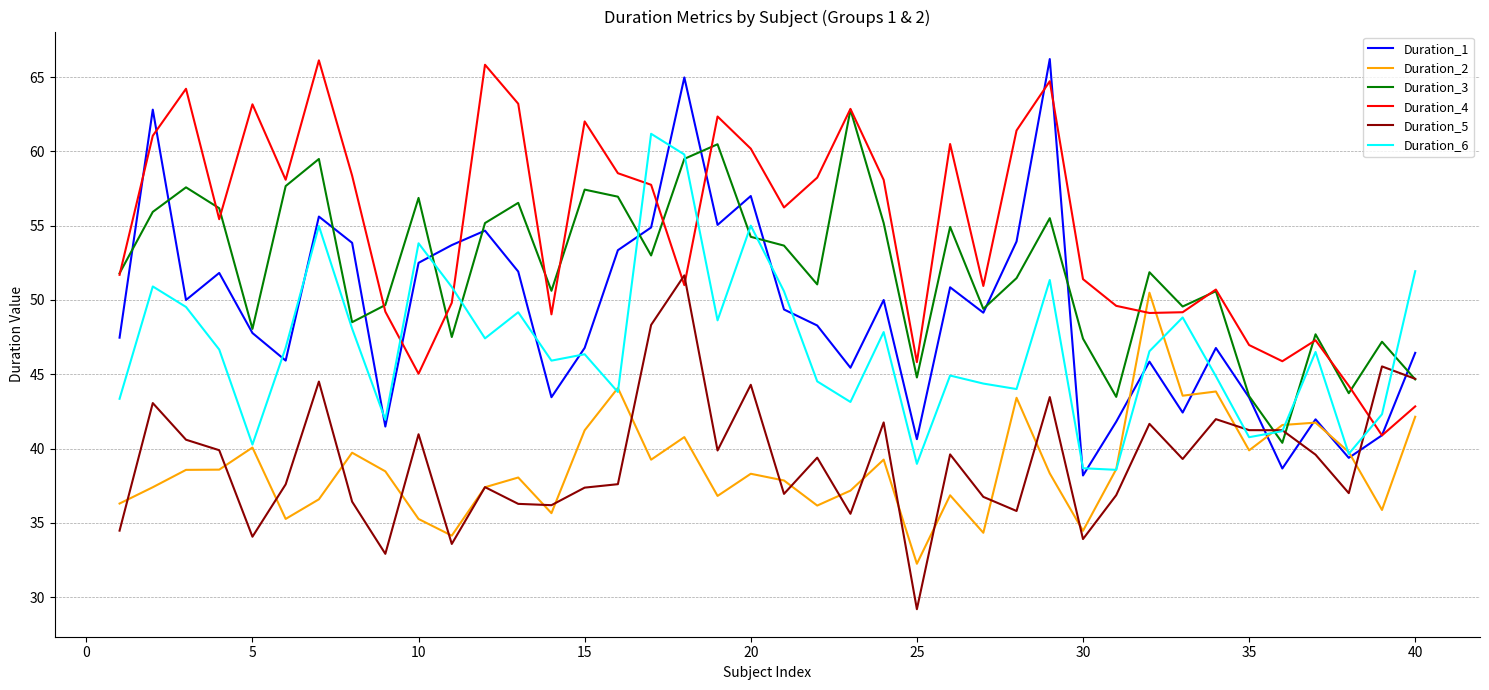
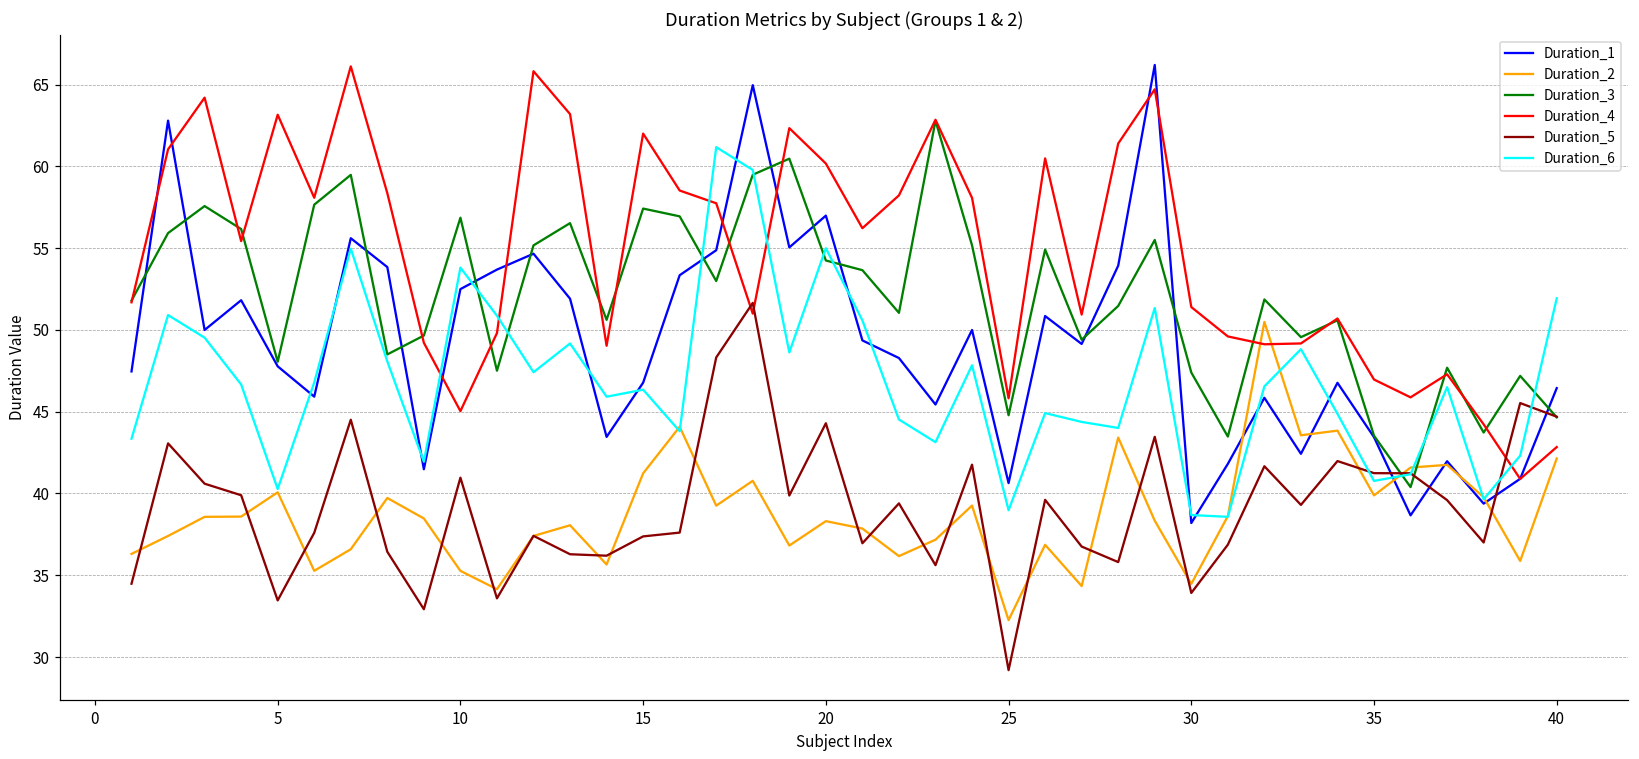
  {
    "Duration_1": {
      "5": 47.8,
      "10": 52.5,
      "15": 46.8,
      "20": 57.0,
      "25": 40.6,
      "30": 38.2,
      "40": 46.4
    },
    "Duration_2": {
      "5": 40.1,
      "10": 35.3,
      "15": 41.2,
      "20": 38.3,
      "25": 32.3,
      "30": 34.5,
      "35": 39.9,
      "40": 42.1
    },
    "Duration_3": {
      "5": 48.1,
      "10": 56.9,
      "15": 57.4,
      "20": 54.3,
      "25": 44.8,
      "30": 47.4
    },
    "Duration_4": {
      "5": 63.2,
      "10": 45.0,
      "15": 62.0,
      "20": 60.2,
      "25": 45.8,
      "30": 51.4,
      "35": 47.0,
      "40": 42.8
    },
    "Duration_5": {
-     "5": 34.1,
+     "5": 33.5,
      "10": 41.0,
      "15": 37.4,
      "20": 44.3,
      "25": 29.2,
      "30": 33.9,
      "35": 41.2
    },
    "Duration_6": {
      "5": 40.3,
      "10": 53.8,
      "15": 46.3,
      "20": 55.0,
      "25": 39.0,
      "30": 38.7,
      "35": 40.8,
      "40": 51.9
    }
  }
